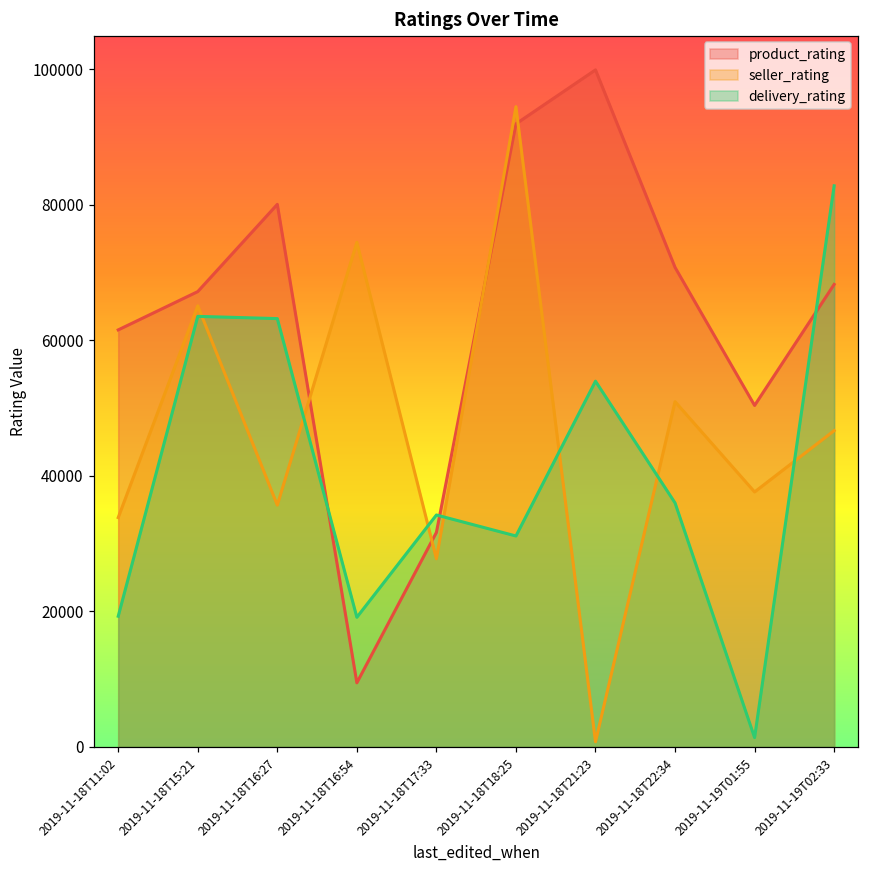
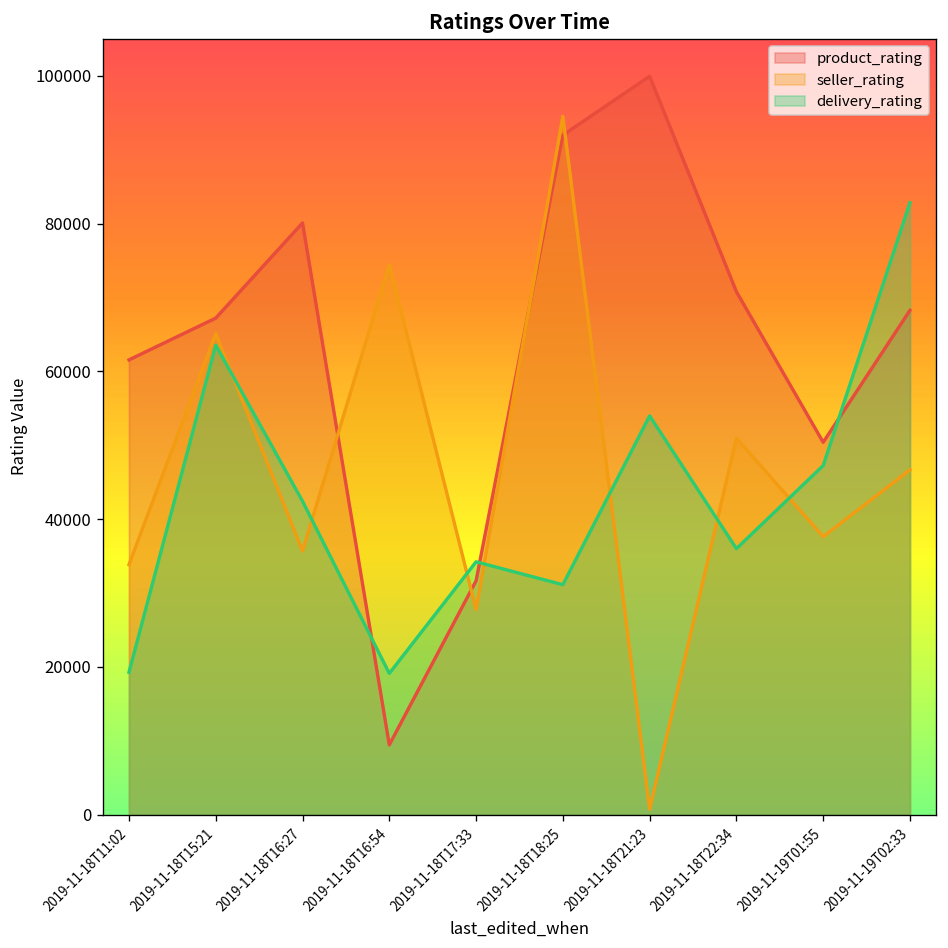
  {
    "delivery_rating": {
      "2019-11-18T11:02": 19000,
      "2019-11-18T15:21": 64000,
-     "2019-11-18T16:27": 63000,
+     "2019-11-18T16:27": 42000,
      "2019-11-18T16:54": 19000,
      "2019-11-18T17:33": 34000,
      "2019-11-18T18:25": 31000,
      "2019-11-18T21:23": 54000,
      "2019-11-18T22:34": 36000,
-     "2019-11-19T01:55": 1000,
+     "2019-11-19T01:55": 47000,
      "2019-11-19T02:33": 83000
    }
  }
